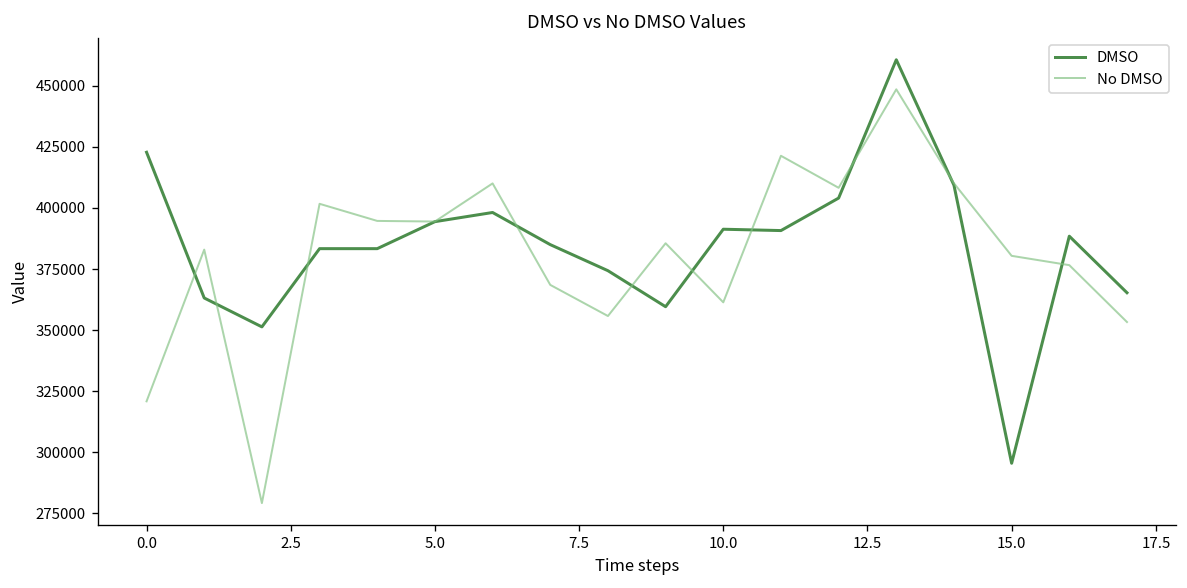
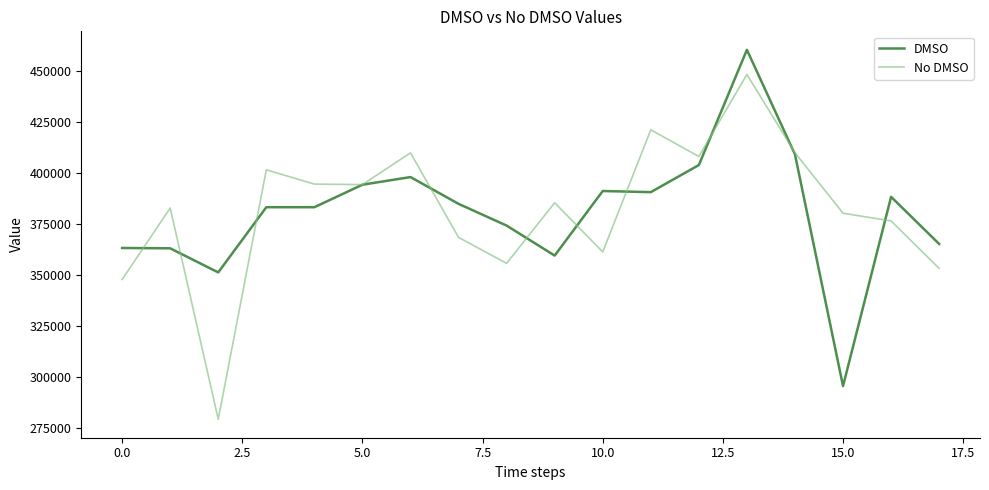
  {
    "DMSO": {
-     "0.0": 423000,
+     "0.0": 363000,
      "10.0": 391000,
      "15.0": 296000
    },
    "No DMSO": {
-     "0.0": 321000,
+     "0.0": 348000,
      "10.0": 361000,
      "15.0": 380000
    }
  }
